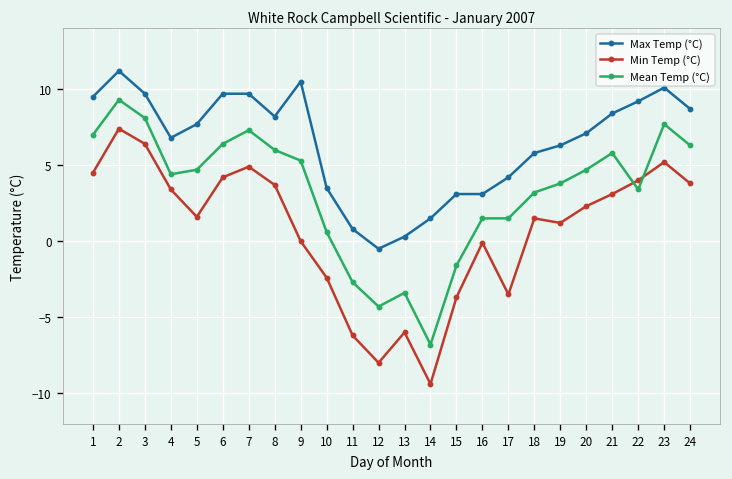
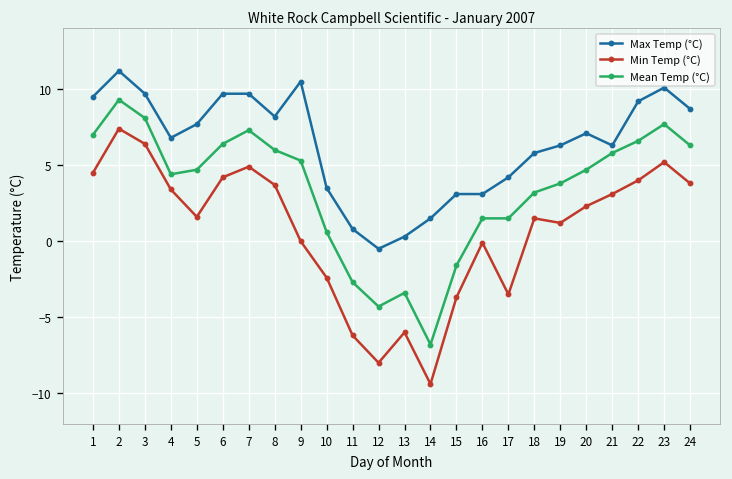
  {
    "Max Temp (°C)": {
      "1": 9.5,
      "2": 11.2,
      "3": 9.7,
      "4": 6.8,
      "5": 7.7,
      "6": 9.7,
      "7": 9.7,
      "8": 8.2,
      "9": 10.5,
      "10": 3.5,
      "11": 0.8,
      "12": -0.5,
      "13": 0.3,
      "14": 1.5,
      "15": 3.1,
      "16": 3.1,
      "17": 4.2,
      "18": 5.8,
      "19": 6.3,
      "20": 7.1,
-     "21": 8.4,
+     "21": 6.3,
      "22": 9.2,
      "23": 10.1,
      "24": 8.7
    },
    "Min Temp (°C)": {
      "1": 4.5,
      "2": 7.4,
      "3": 6.4,
      "4": 3.4,
      "5": 1.6,
      "6": 4.2,
      "7": 4.9,
      "8": 3.7,
      "9": 0.0,
      "10": -2.4,
      "11": -6.2,
      "12": -8.0,
      "13": -6.0,
      "14": -9.4,
      "15": -3.7,
      "16": -0.1,
      "17": -3.5,
      "18": 1.5,
      "19": 1.2,
      "20": 2.3,
      "21": 3.1,
      "22": 4.0,
      "23": 5.2,
      "24": 3.8
    },
    "Mean Temp (°C)": {
      "1": 7.0,
      "2": 9.3,
      "3": 8.1,
      "4": 4.4,
      "5": 4.7,
      "6": 6.4,
      "7": 7.3,
      "8": 6.0,
      "9": 5.3,
      "10": 0.6,
      "11": -2.7,
      "12": -4.3,
      "13": -3.4,
      "14": -6.8,
      "15": -1.6,
      "16": 1.5,
      "17": 1.5,
      "18": 3.2,
      "19": 3.8,
      "20": 4.7,
      "21": 5.8,
-     "22": 3.4,
+     "22": 6.6,
      "23": 7.7,
      "24": 6.3
    }
  }
